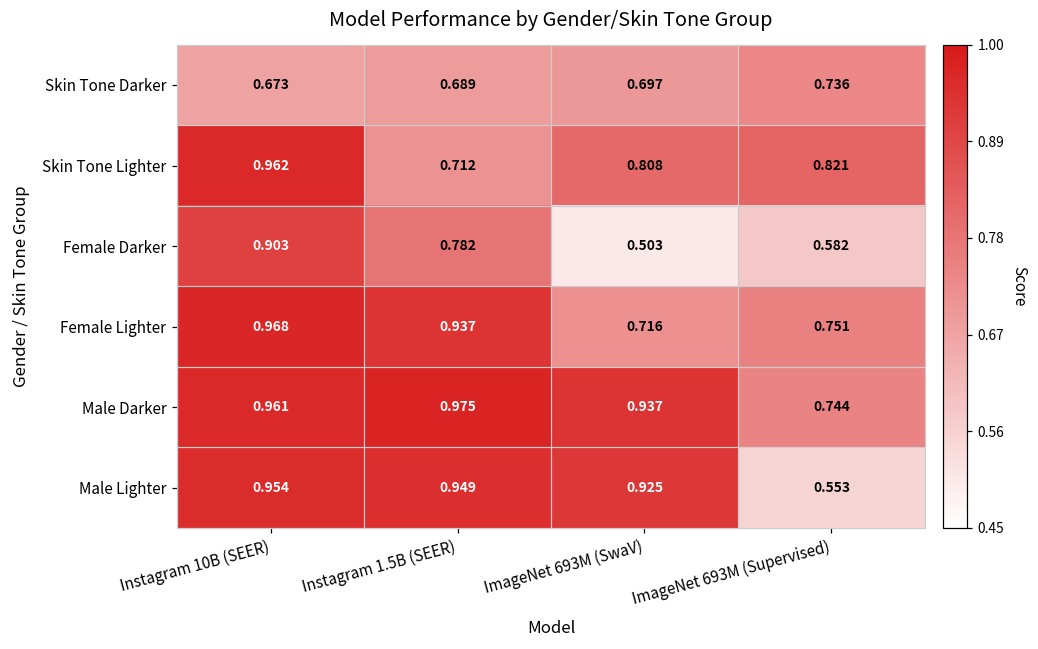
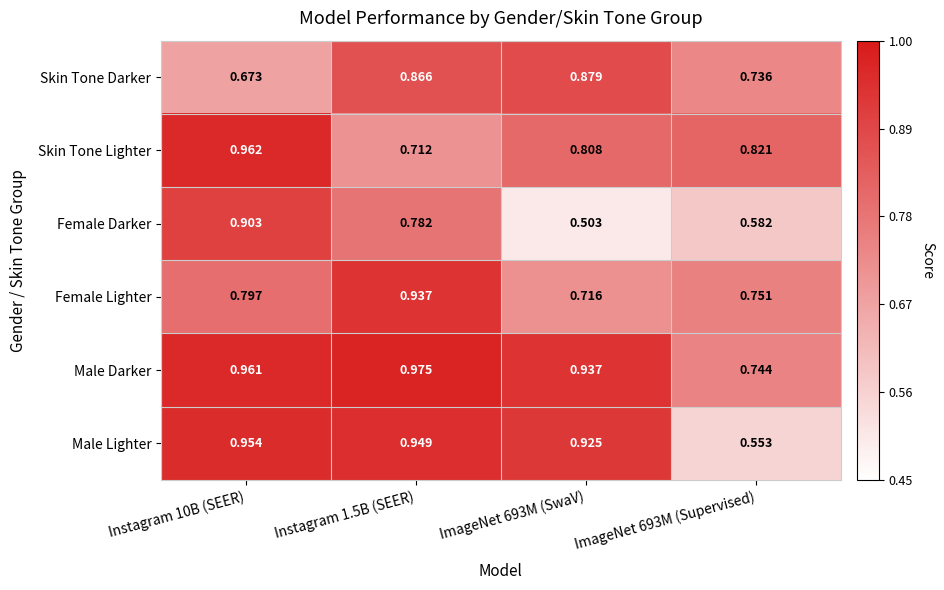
  {
    "Skin Tone Darker": {
      "Instagram 10B (SEER)": 0.673,
-     "Instagram 1.5B (SEER)": 0.689,
-     "ImageNet 693M (SwaV)": 0.697,
+     "Instagram 1.5B (SEER)": 0.866,
+     "ImageNet 693M (SwaV)": 0.879,
      "ImageNet 693M (Supervised)": 0.736
    },
    "Skin Tone Lighter": {
      "Instagram 10B (SEER)": 0.962,
      "Instagram 1.5B (SEER)": 0.712,
      "ImageNet 693M (SwaV)": 0.808,
      "ImageNet 693M (Supervised)": 0.821
    },
    "Female Darker": {
      "Instagram 10B (SEER)": 0.903,
      "Instagram 1.5B (SEER)": 0.782,
      "ImageNet 693M (SwaV)": 0.503,
      "ImageNet 693M (Supervised)": 0.582
    },
    "Female Lighter": {
-     "Instagram 10B (SEER)": 0.968,
+     "Instagram 10B (SEER)": 0.797,
      "Instagram 1.5B (SEER)": 0.937,
      "ImageNet 693M (SwaV)": 0.716,
      "ImageNet 693M (Supervised)": 0.751
    },
    "Male Darker": {
      "Instagram 10B (SEER)": 0.961,
      "Instagram 1.5B (SEER)": 0.975,
      "ImageNet 693M (SwaV)": 0.937,
      "ImageNet 693M (Supervised)": 0.744
    },
    "Male Lighter": {
      "Instagram 10B (SEER)": 0.954,
      "Instagram 1.5B (SEER)": 0.949,
      "ImageNet 693M (SwaV)": 0.925,
      "ImageNet 693M (Supervised)": 0.553
    }
  }
